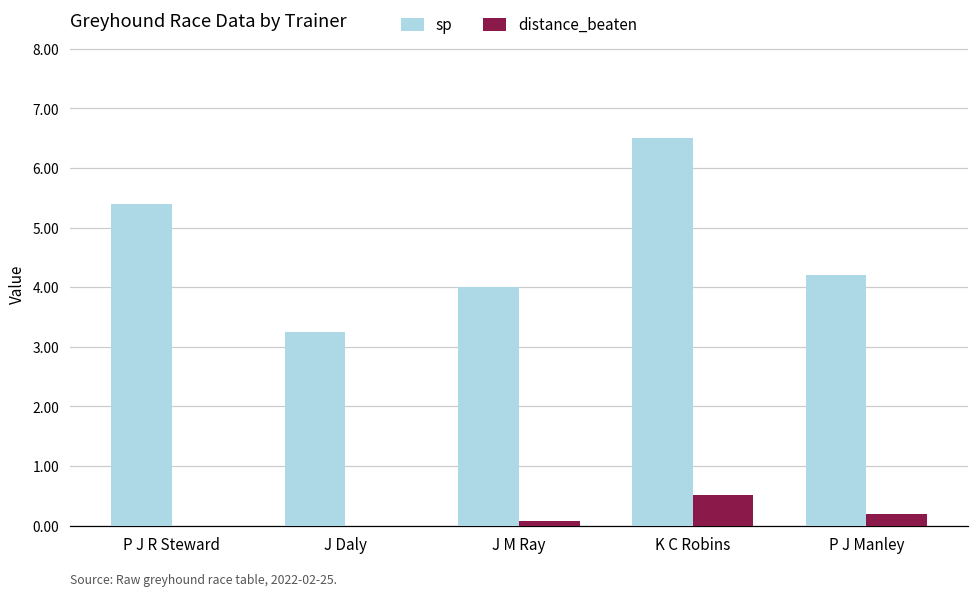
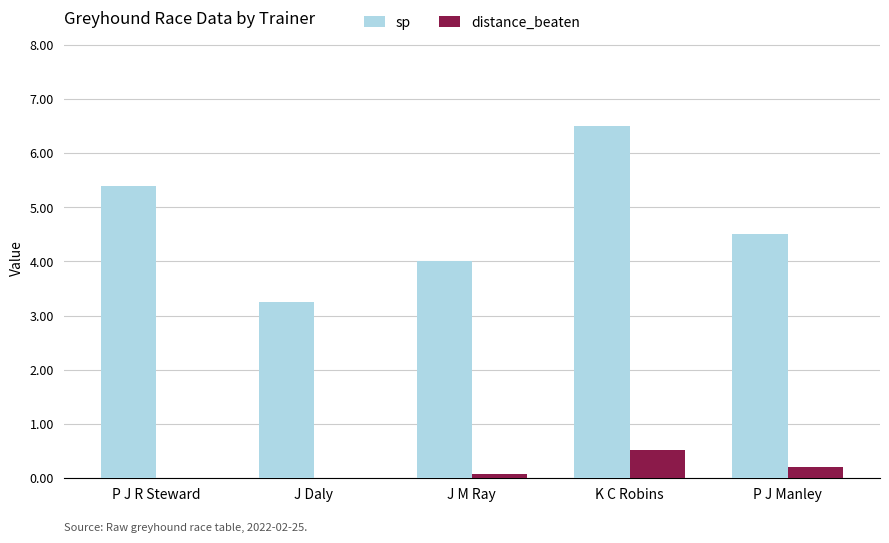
  {
    "sp": {
      "P J R Steward": 5.4,
      "J Daly": 3.3,
      "J M Ray": 4.0,
      "K C Robins": 6.5,
-     "P J Manley": 4.2
+     "P J Manley": 4.5
    },
    "distance_beaten": {
      "P J R Steward": 0.0,
      "J Daly": 0.0,
      "J M Ray": 0.1,
      "K C Robins": 0.5,
      "P J Manley": 0.2
    }
  }
